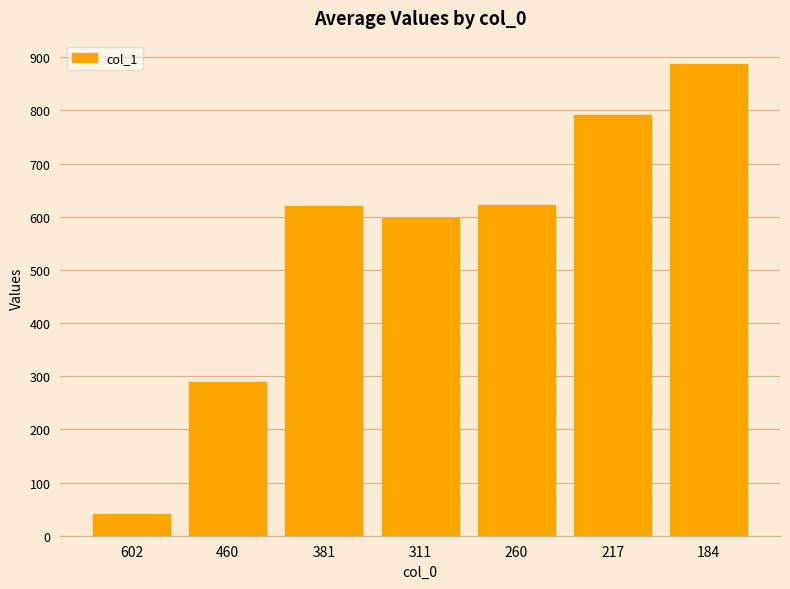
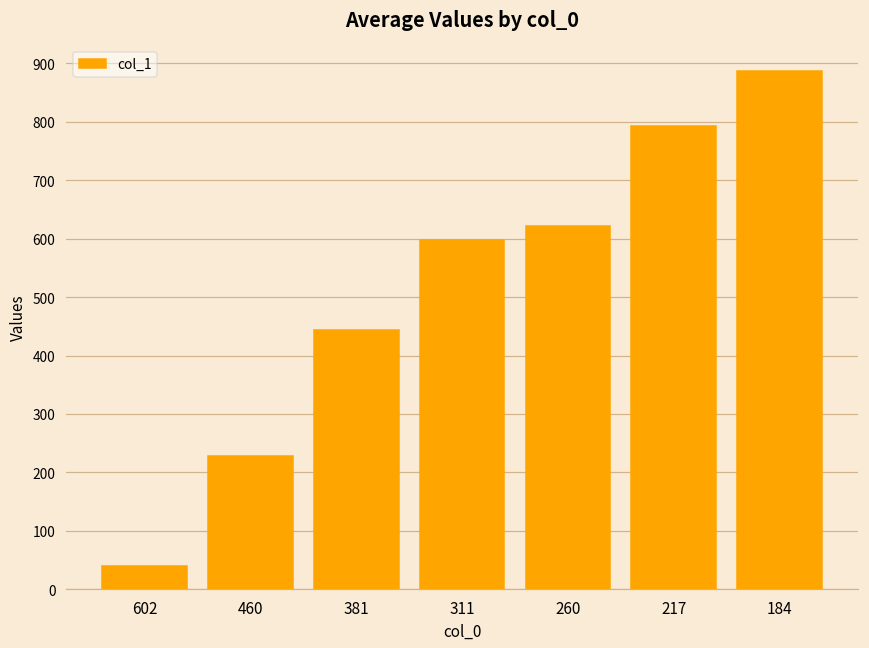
  {
    "602": 40,
-   "460": 290,
-   "381": 620,
+   "460": 230,
+   "381": 440,
    "311": 600,
    "260": 620,
    "217": 790,
    "184": 890
  }
